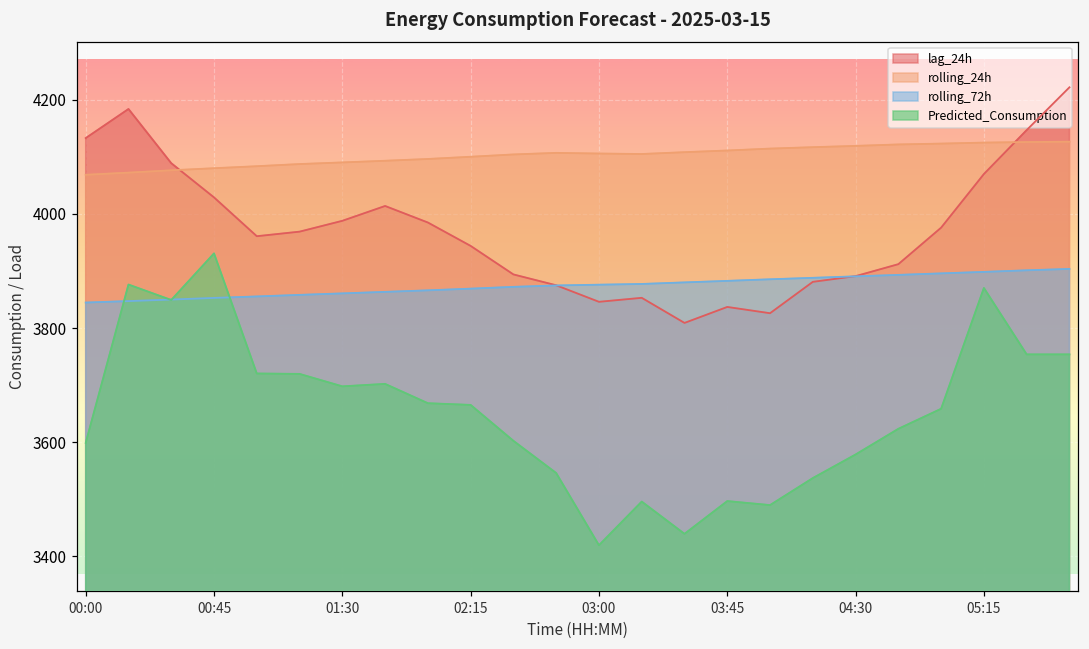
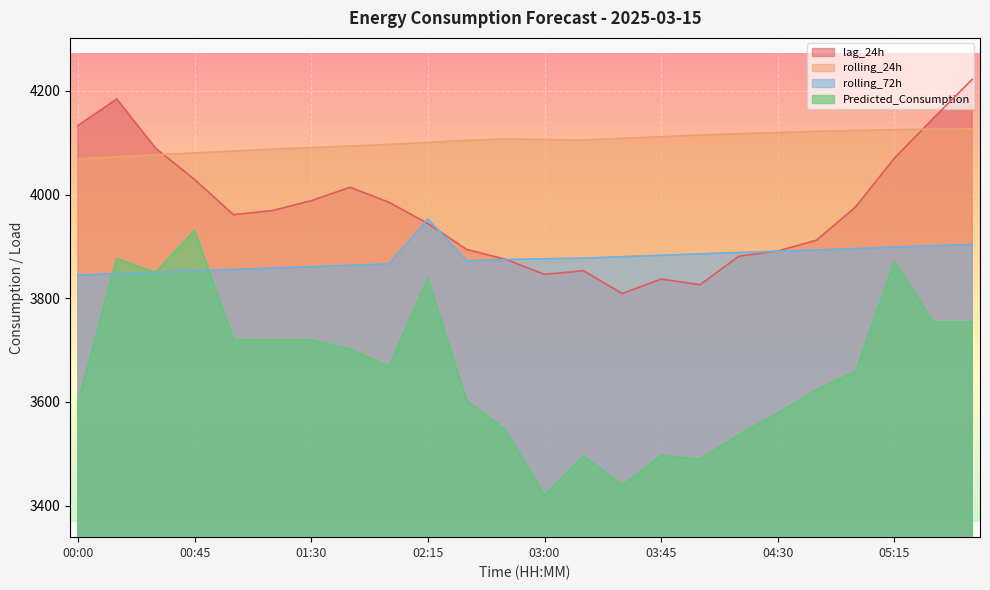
  {
    "rolling_72h": {
      "00:00": 3840,
      "00:45": 3850,
      "01:30": 3860,
-     "02:15": 3870,
+     "02:15": 3950,
      "03:00": 3880,
      "03:45": 3880,
      "05:15": 3900
    },
    "Predicted_Consumption": {
      "00:00": 3600,
      "00:45": 3930,
-     "01:30": 3700,
-     "02:15": 3670,
+     "01:30": 3720,
+     "02:15": 3840,
      "03:00": 3420,
      "03:45": 3500,
      "04:30": 3580,
      "05:15": 3870
    }
  }
